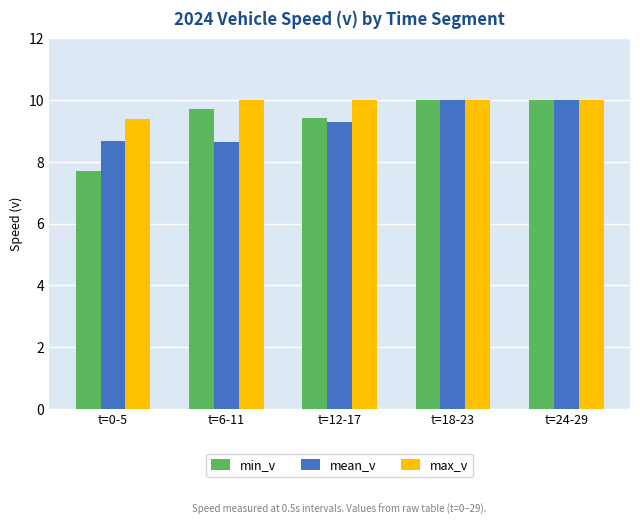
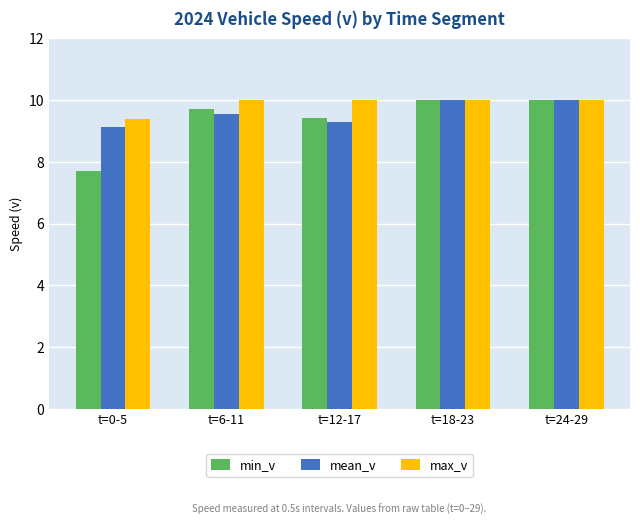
  {
    "min_v": {
      "t=0-5": 7.7,
      "t=6-11": 9.7,
      "t=12-17": 9.4,
      "t=18-23": 10.0,
      "t=24-29": 10.0
    },
    "mean_v": {
-     "t=0-5": 8.7,
-     "t=6-11": 8.7,
+     "t=0-5": 9.1,
+     "t=6-11": 9.6,
      "t=12-17": 9.3,
      "t=18-23": 10.0,
      "t=24-29": 10.0
    },
    "max_v": {
      "t=0-5": 9.4,
      "t=6-11": 10.0,
      "t=12-17": 10.0,
      "t=18-23": 10.0,
      "t=24-29": 10.0
    }
  }
